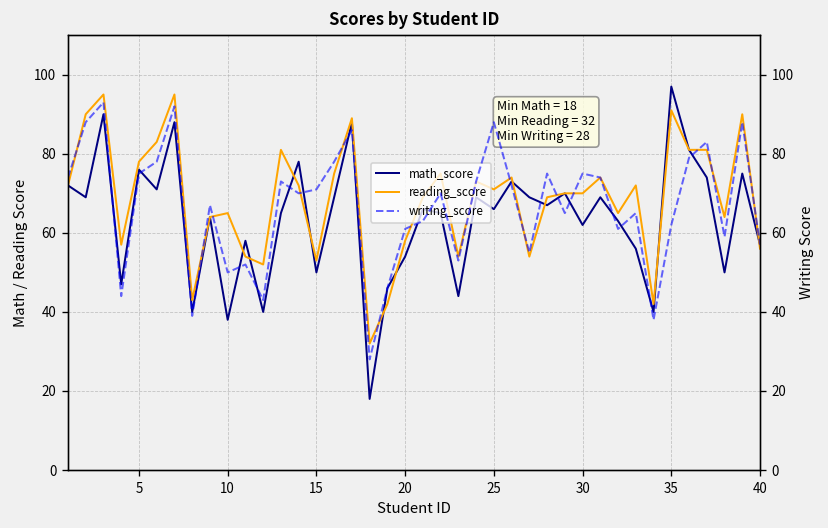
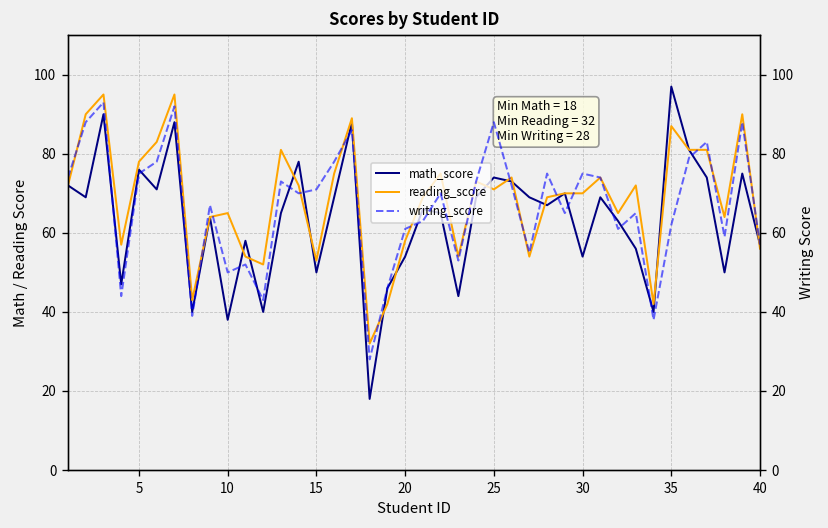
  {
    "math_score": {
      "5": 76,
      "10": 38,
      "15": 50,
      "20": 54,
-     "25": 66,
-     "30": 62,
+     "25": 74,
+     "30": 54,
      "35": 97,
      "40": 57
    },
    "reading_score": {
      "5": 78,
      "10": 65,
      "15": 53,
      "20": 58,
      "25": 71,
      "30": 70,
-     "35": 91,
+     "35": 87,
      "40": 56
    },
    "writing_score": {
      "5": 75,
      "10": 50,
      "15": 71,
      "20": 61,
      "30": 75,
      "35": 62,
      "40": 57
    }
  }
